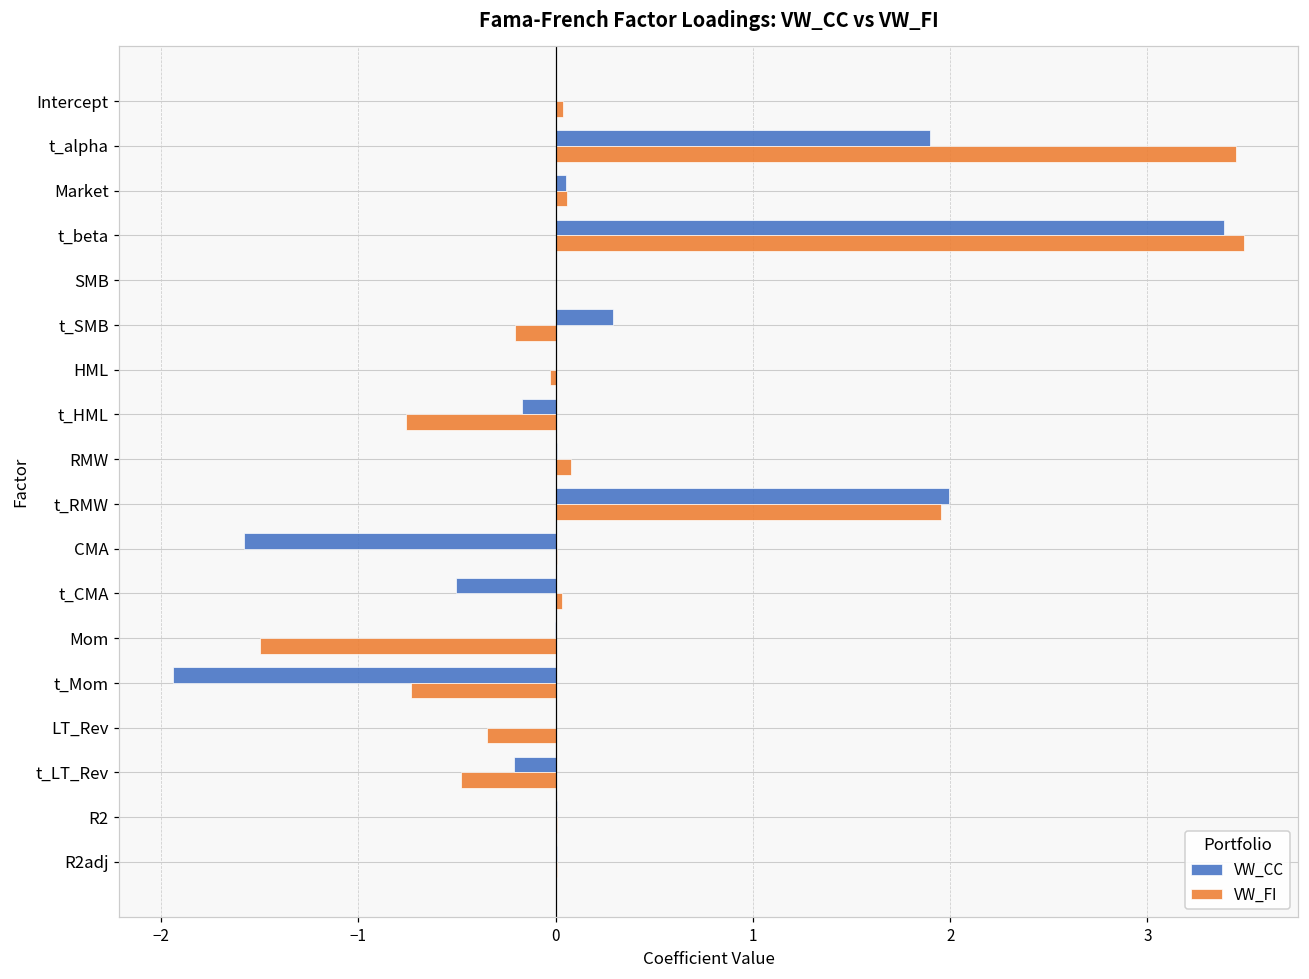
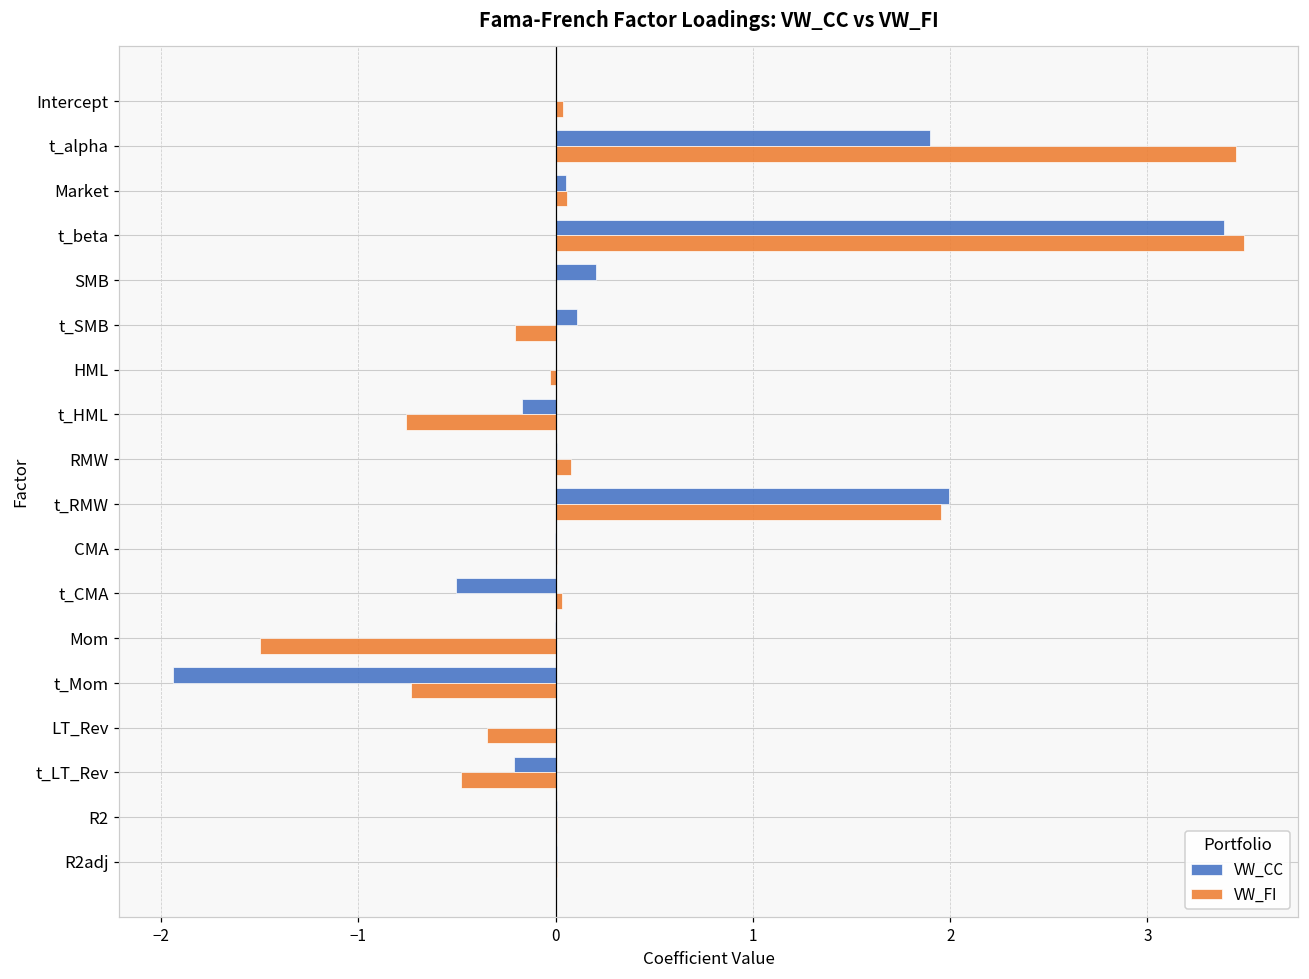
  {
    "VW_CC": {
      "t_alpha": 1.90,
      "Market": 0.05,
      "t_beta": 3.39,
-     "SMB": 0.00,
-     "t_SMB": 0.29,
+     "SMB": 0.20,
+     "t_SMB": 0.11,
      "t_HML": -0.17,
      "t_RMW": 1.99,
-     "CMA": -1.58,
+     "CMA": 0.00,
      "t_CMA": -0.50,
      "t_Mom": -1.94,
      "t_LT_Rev": -0.21
    },
    "VW_FI": {
      "Intercept": 0.04,
      "t_alpha": 3.45,
      "Market": 0.06,
      "t_beta": 3.49,
      "t_SMB": -0.20,
      "HML": -0.03,
      "t_HML": -0.76,
      "RMW": 0.08,
      "t_RMW": 1.95,
      "t_CMA": 0.03,
      "Mom": -1.50,
      "t_Mom": -0.74,
      "LT_Rev": -0.35,
      "t_LT_Rev": -0.48
    }
  }
